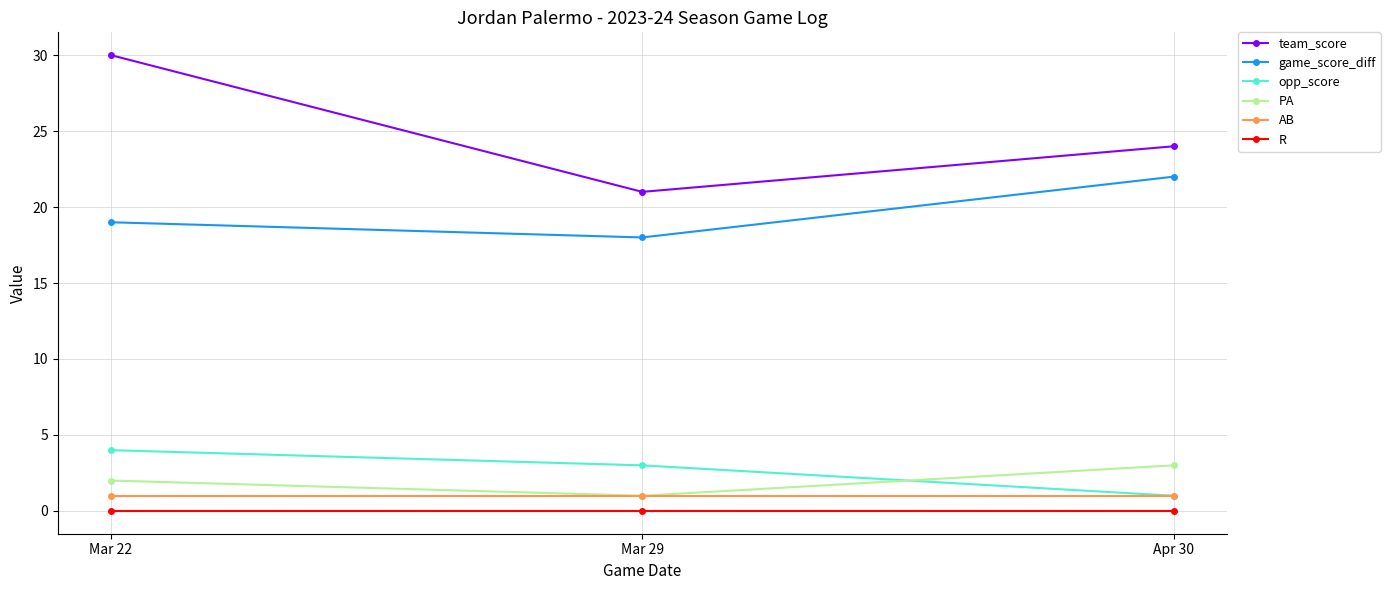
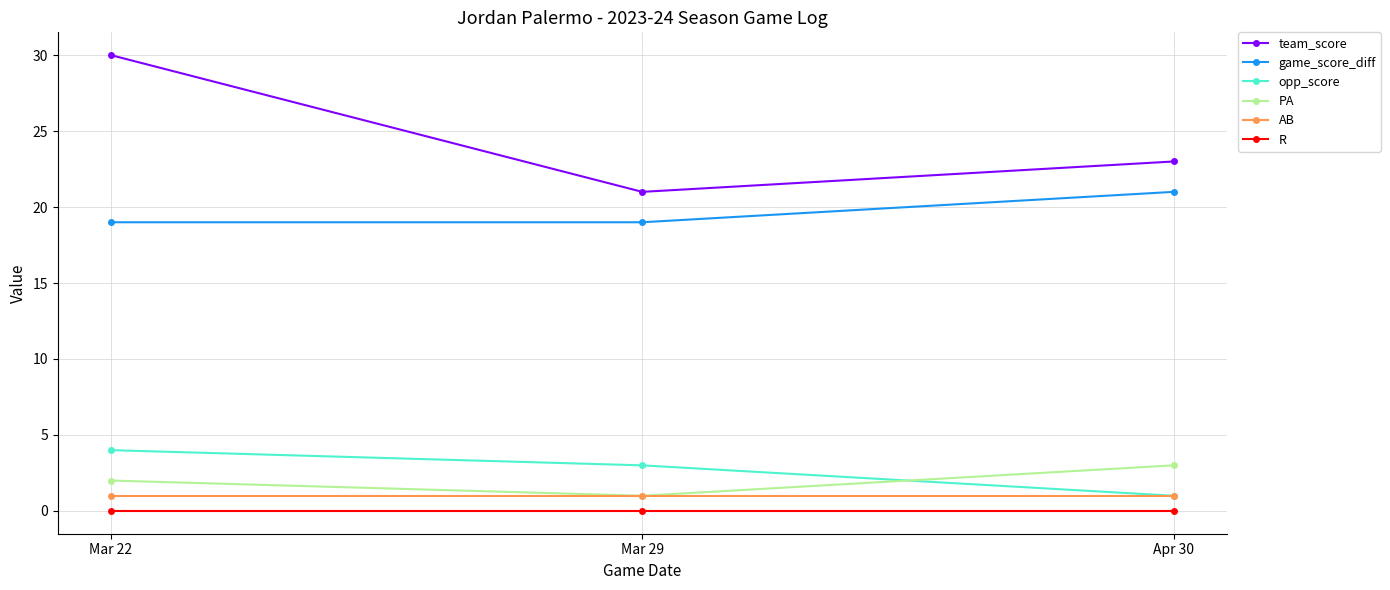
  {
    "team_score": {
      "Mar 22": 30,
      "Mar 29": 21,
-     "Apr 30": 24
+     "Apr 30": 23
    },
    "game_score_diff": {
      "Mar 22": 19,
-     "Mar 29": 18,
-     "Apr 30": 22
+     "Mar 29": 19,
+     "Apr 30": 21
    },
    "opp_score": {
      "Mar 22": 4,
      "Mar 29": 3
    },
    "PA": {
      "Mar 22": 2,
      "Apr 30": 3
    },
    "AB": {
      "Mar 22": 1
    },
    "R": {
      "Mar 22": 0,
      "Mar 29": 0,
      "Apr 30": 0
    }
  }
